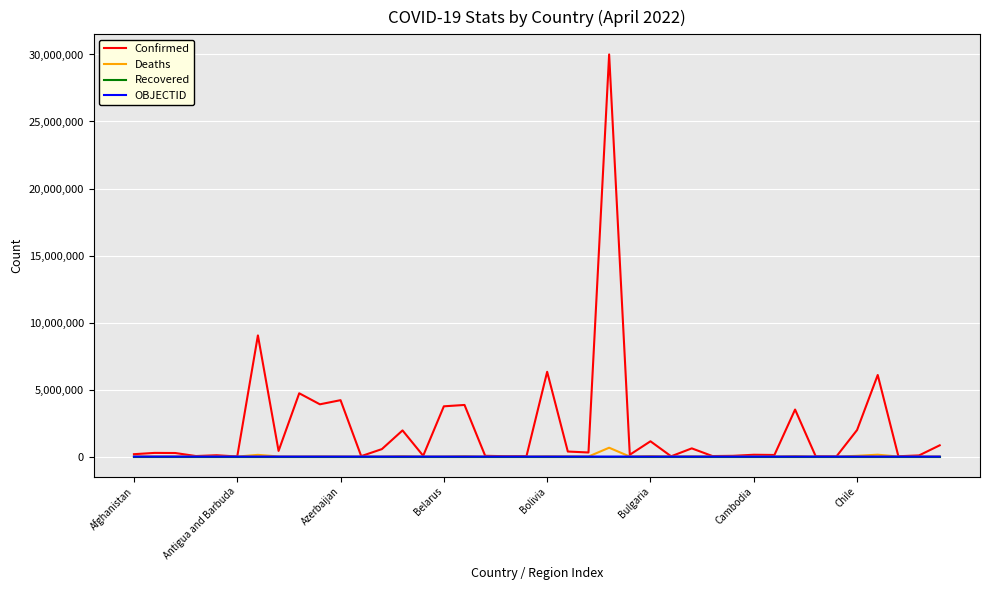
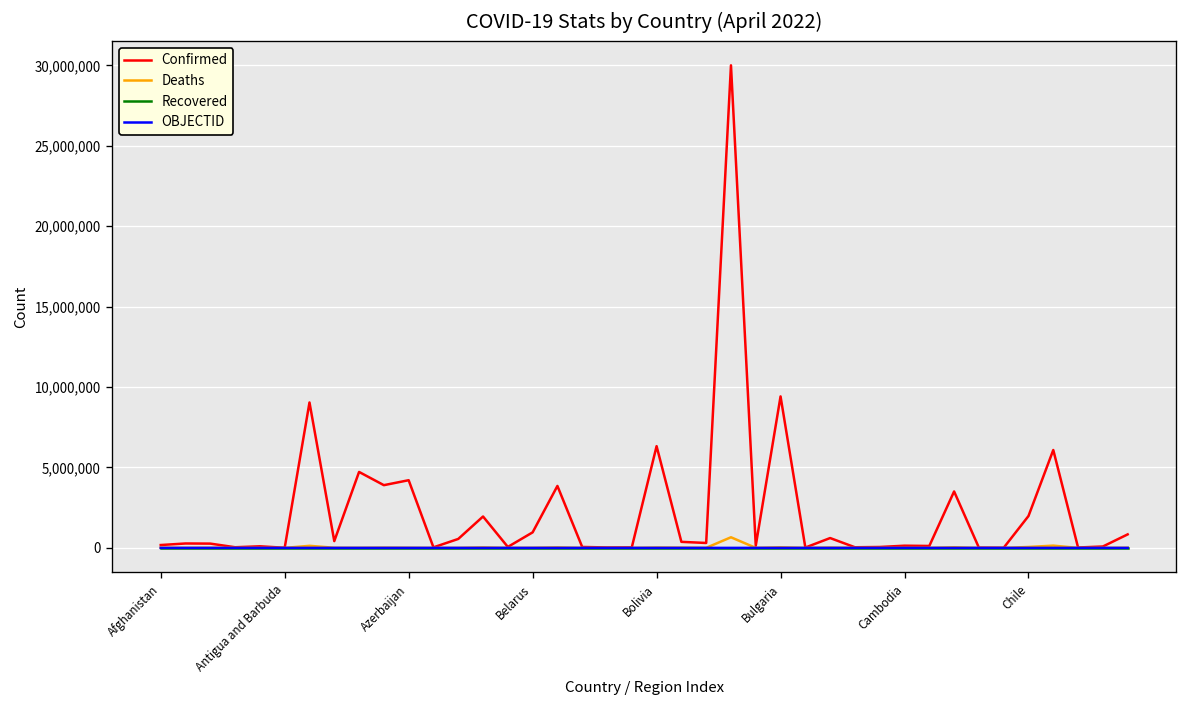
  {
    "Confirmed": {
      "Azerbaijan": "4,200,000",
-     "Belarus": "3,700,000",
+     "Belarus": "1,000,000",
      "Bolivia": "6,300,000",
-     "Bulgaria": "1,100,000",
+     "Bulgaria": "9,400,000",
      "Chile": "2,000,000"
    }
  }
